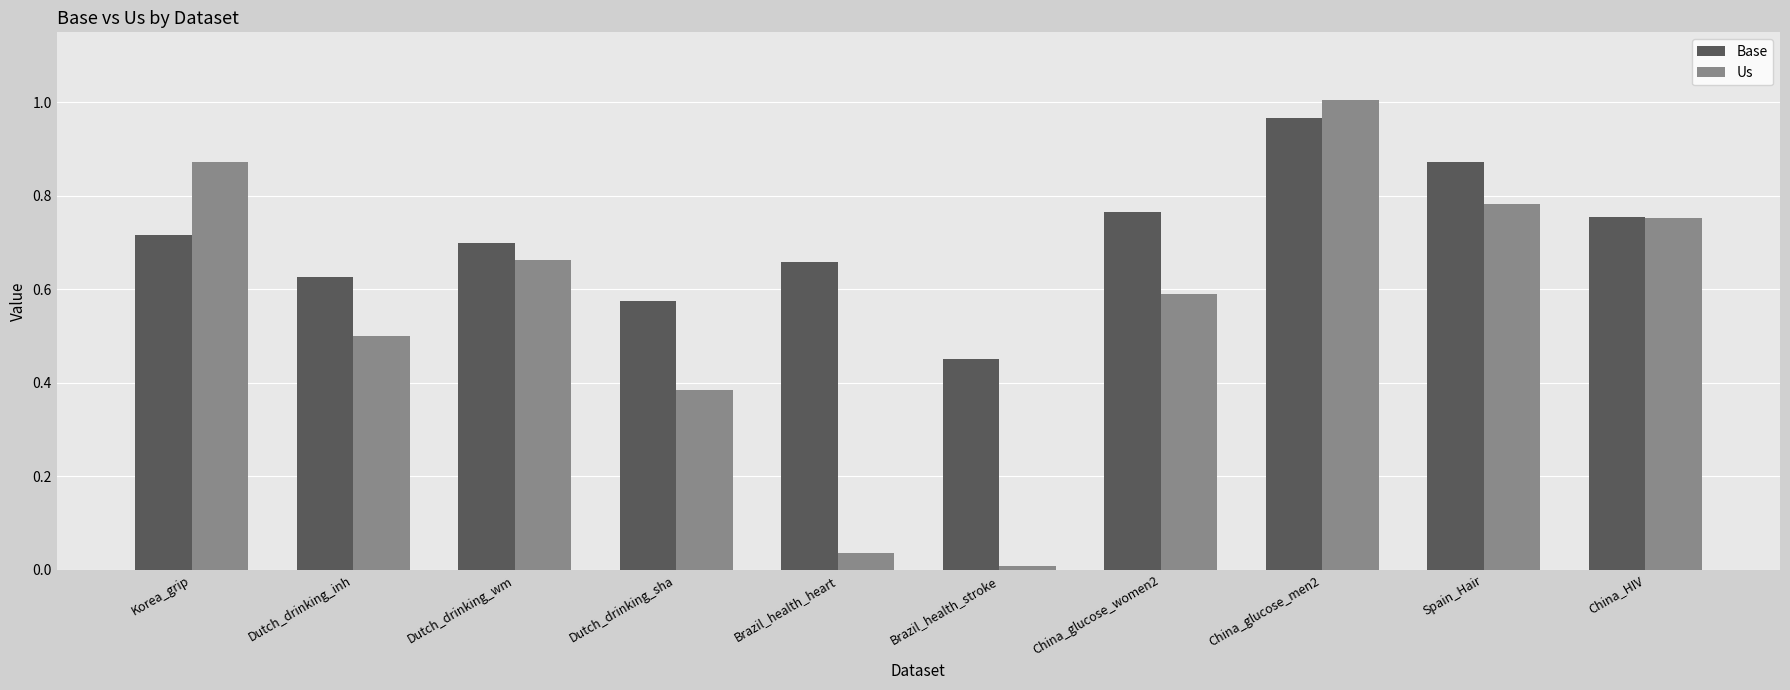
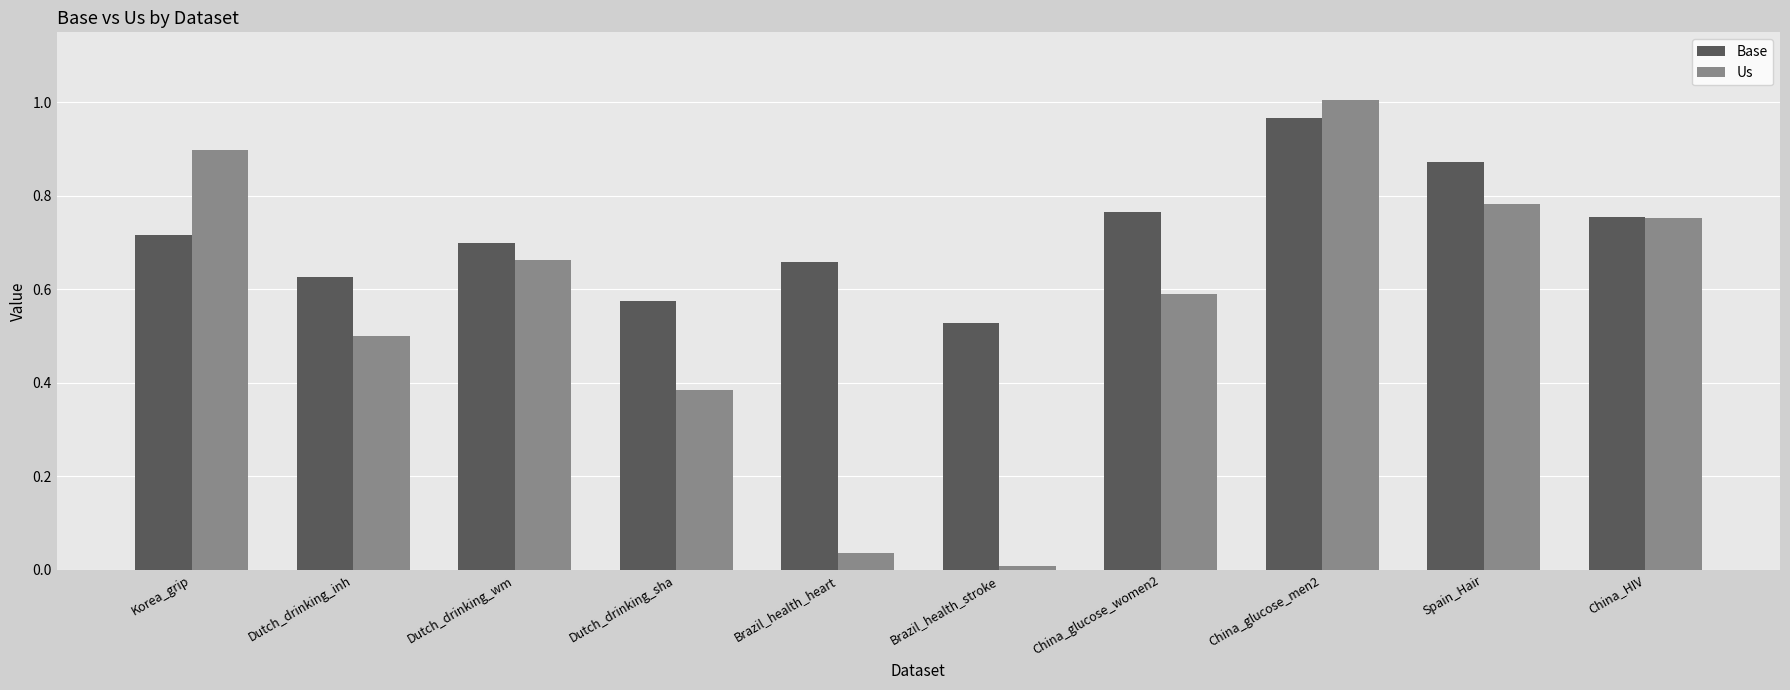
  {
    "Base": {
      "Korea_grip": 0.72,
      "Dutch_drinking_inh": 0.63,
      "Dutch_drinking_wm": 0.70,
      "Dutch_drinking_sha": 0.58,
      "Brazil_health_heart": 0.66,
-     "Brazil_health_stroke": 0.45,
+     "Brazil_health_stroke": 0.53,
      "China_glucose_women2": 0.77,
      "China_glucose_men2": 0.97,
      "Spain_Hair": 0.87,
      "China_HIV": 0.76
    },
    "Us": {
-     "Korea_grip": 0.87,
+     "Korea_grip": 0.90,
      "Dutch_drinking_inh": 0.50,
      "Dutch_drinking_wm": 0.66,
      "Dutch_drinking_sha": 0.39,
      "Brazil_health_heart": 0.04,
      "Brazil_health_stroke": 0.01,
      "China_glucose_women2": 0.59,
      "China_glucose_men2": 1.00,
      "Spain_Hair": 0.78,
      "China_HIV": 0.75
    }
  }
